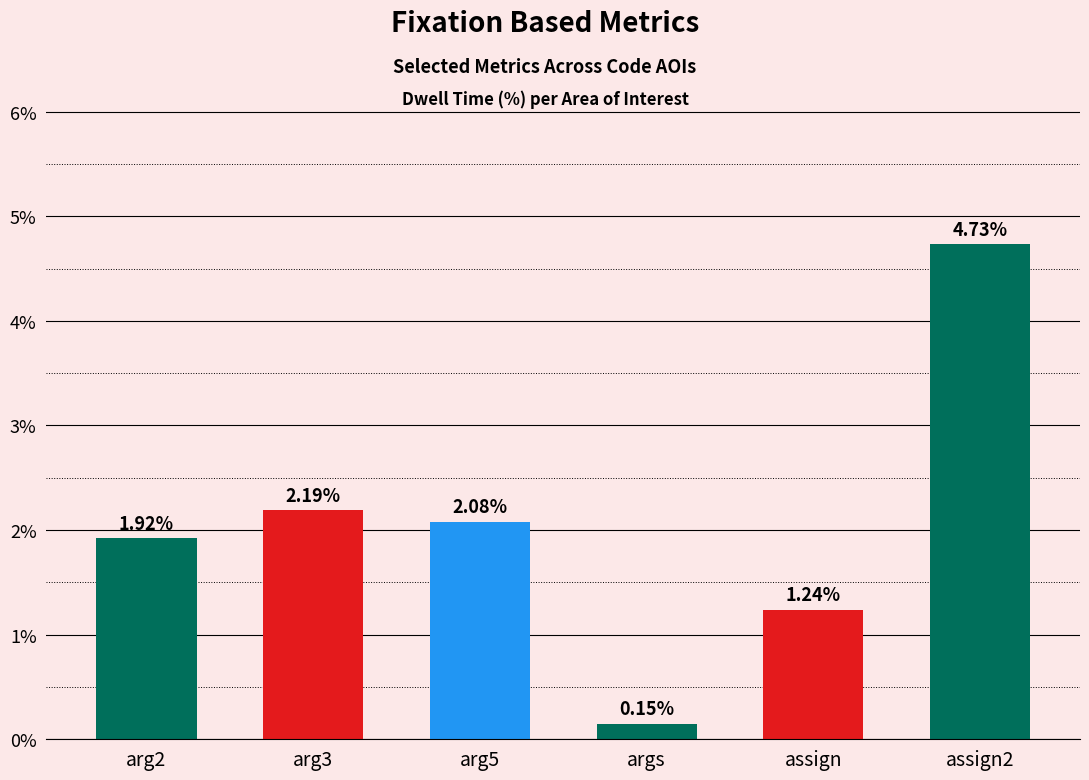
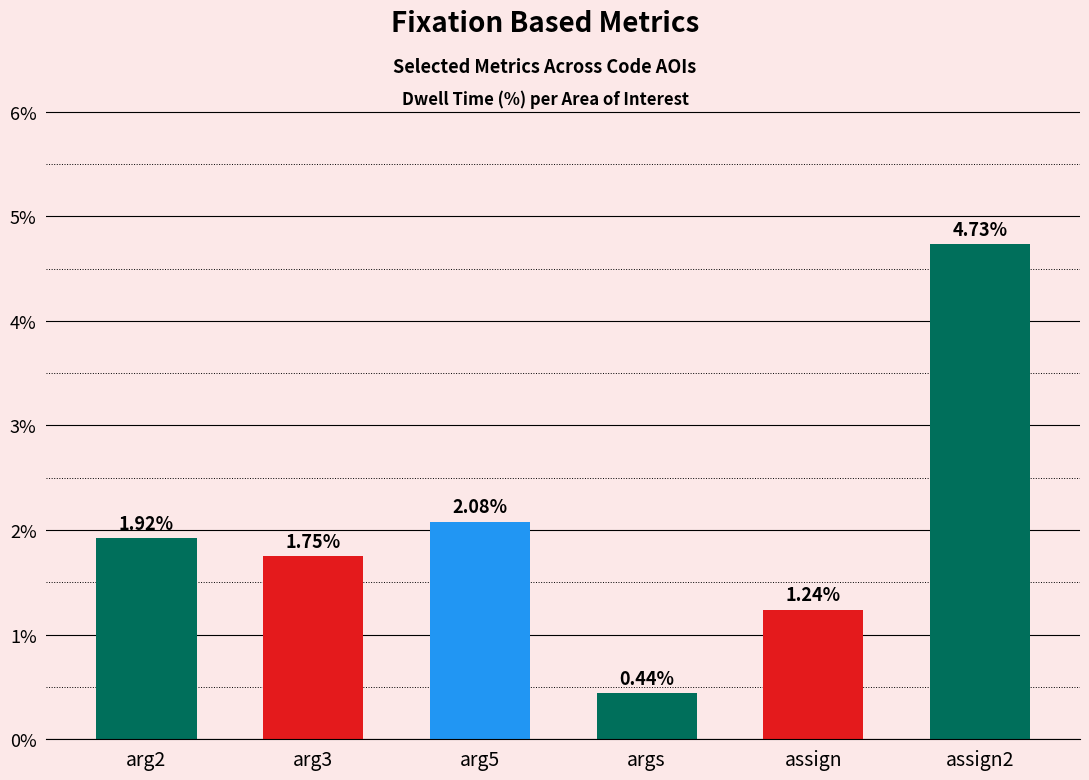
  {
    "arg2": "1.92%",
-   "arg3": "2.19%",
+   "arg3": "1.75%",
    "arg5": "2.08%",
-   "args": "0.15%",
+   "args": "0.44%",
    "assign": "1.24%",
    "assign2": "4.73%"
  }
